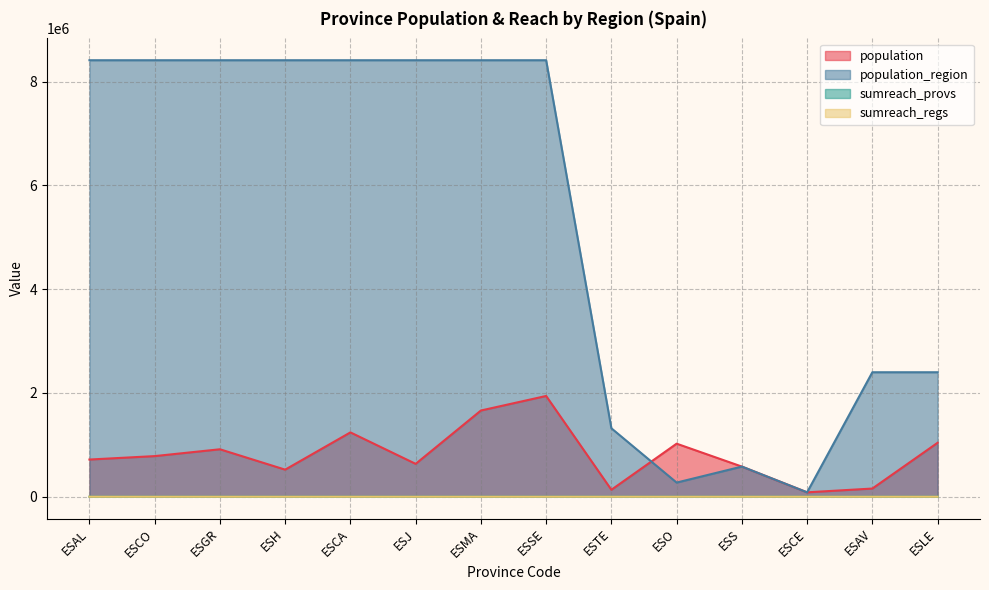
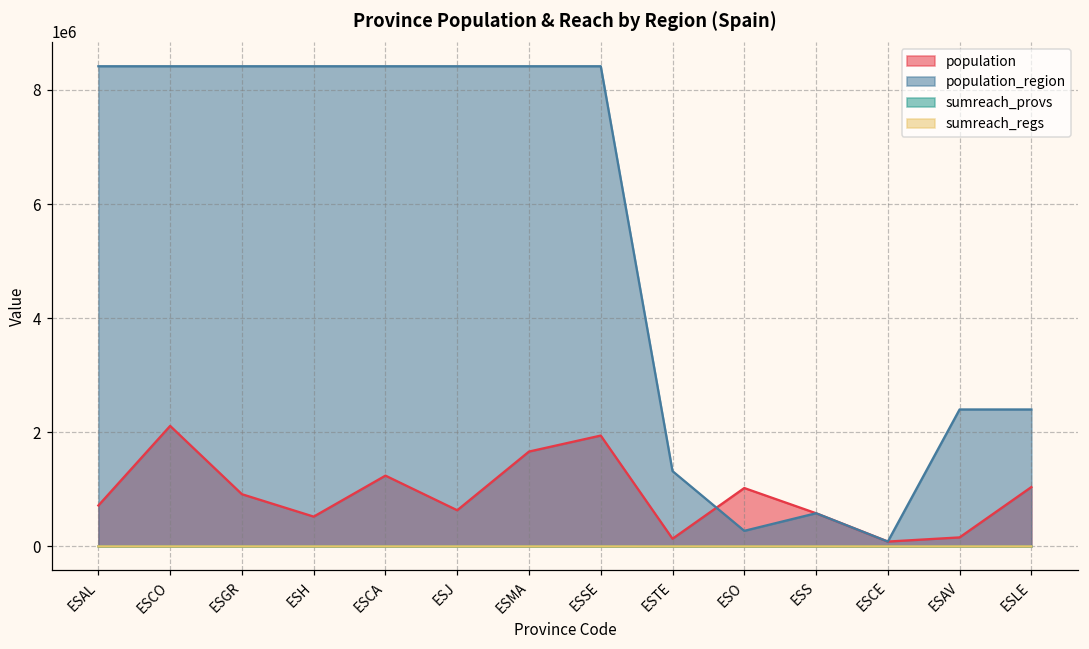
  {
    "population": {
      "ESAL": 700000,
-     "ESCO": 800000,
+     "ESCO": 2100000,
      "ESGR": 900000,
      "ESH": 500000,
      "ESCA": 1200000,
      "ESJ": 600000,
      "ESMA": 1700000,
      "ESSE": 1900000,
      "ESTE": 100000,
      "ESO": 1000000,
      "ESAV": 200000,
      "ESLE": 1000000
    },
    "population_region": {
      "ESAL": 8400000,
      "ESCO": 8400000,
      "ESGR": 8400000,
      "ESH": 8400000,
      "ESCA": 8400000,
      "ESJ": 8400000,
      "ESMA": 8400000,
      "ESSE": 8400000,
      "ESTE": 1300000,
      "ESO": 300000,
      "ESAV": 2400000,
      "ESLE": 2400000
    },
    "sumreach_regs": {
      "ESAL": 0,
      "ESCO": 0,
      "ESGR": 0,
      "ESH": 0,
      "ESCA": 0,
      "ESJ": 0,
      "ESMA": 0,
      "ESSE": 0,
      "ESTE": 0,
      "ESO": 0,
      "ESS": 0,
      "ESCE": 0,
      "ESAV": 0,
      "ESLE": 0
    }
  }
